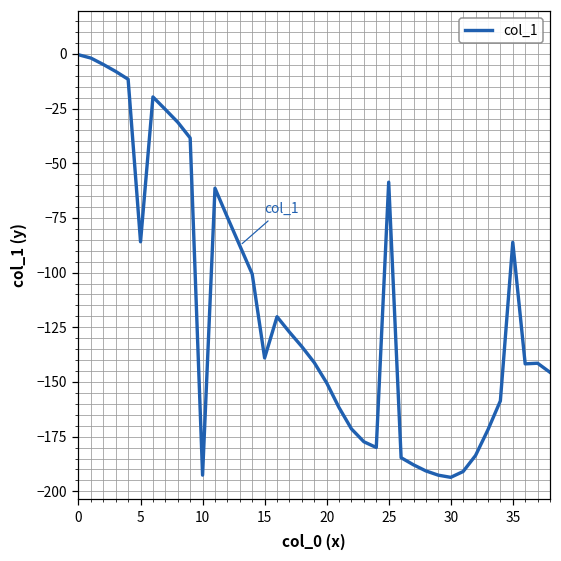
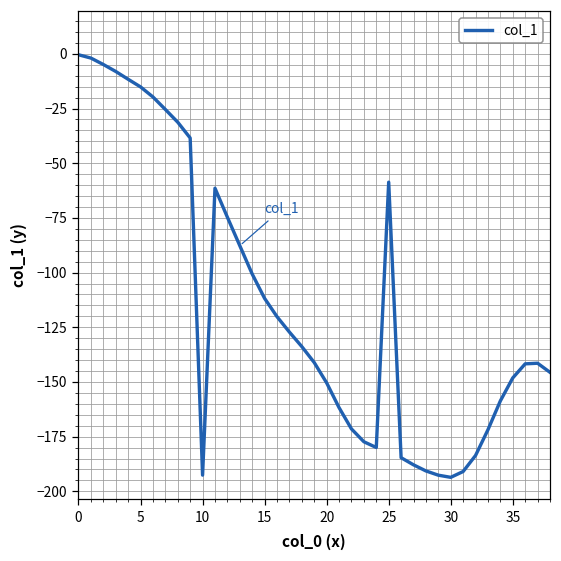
  {
    "0": 0,
-   "5": -86,
+   "5": -15,
    "10": -193,
-   "15": -139,
+   "15": -112,
    "20": -150,
    "25": -59,
    "30": -194,
-   "35": -86
+   "35": -148
  }
